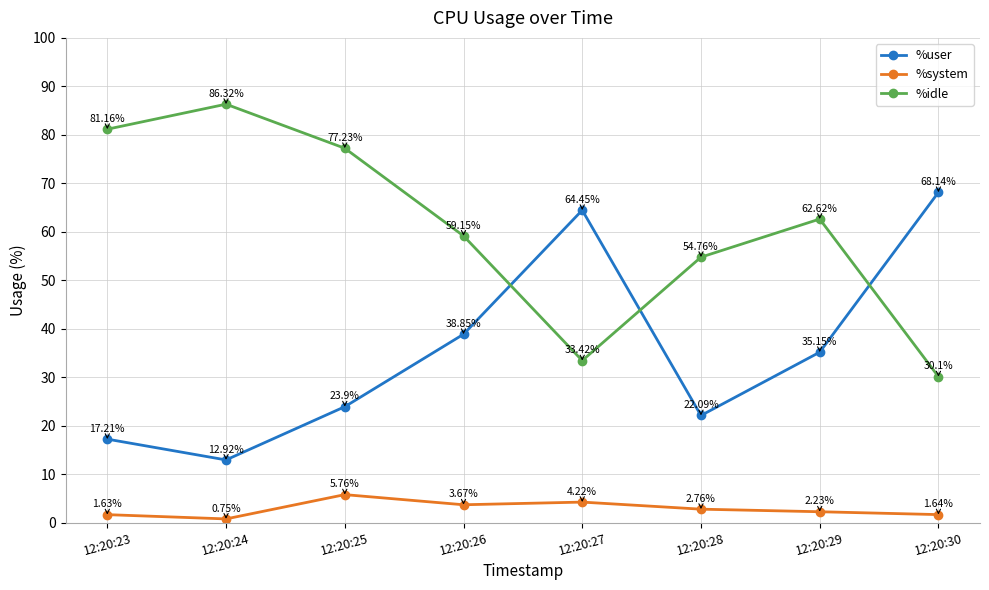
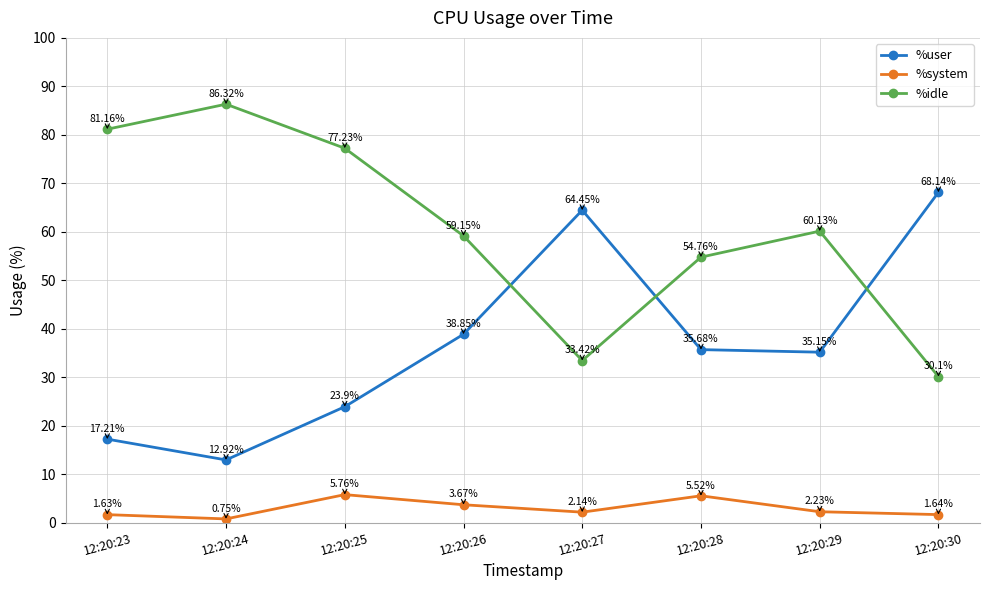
  {
    "%user": {
      "12:20:23": "17.21%",
      "12:20:24": "12.92%",
      "12:20:25": "23.9%",
      "12:20:26": "38.85%",
      "12:20:27": "64.45%",
-     "12:20:28": "22.09%",
+     "12:20:28": "35.68%",
      "12:20:29": "35.15%",
      "12:20:30": "68.14%"
    },
    "%system": {
      "12:20:23": "1.63%",
      "12:20:24": "0.75%",
      "12:20:25": "5.76%",
      "12:20:26": "3.67%",
-     "12:20:27": "4.22%",
-     "12:20:28": "2.76%",
+     "12:20:27": "2.14%",
+     "12:20:28": "5.52%",
      "12:20:29": "2.23%",
      "12:20:30": "1.64%"
    },
    "%idle": {
      "12:20:23": "81.16%",
      "12:20:24": "86.32%",
      "12:20:25": "77.23%",
      "12:20:26": "59.15%",
      "12:20:27": "33.42%",
      "12:20:28": "54.76%",
-     "12:20:29": "62.62%",
+     "12:20:29": "60.13%",
      "12:20:30": "30.1%"
    }
  }
